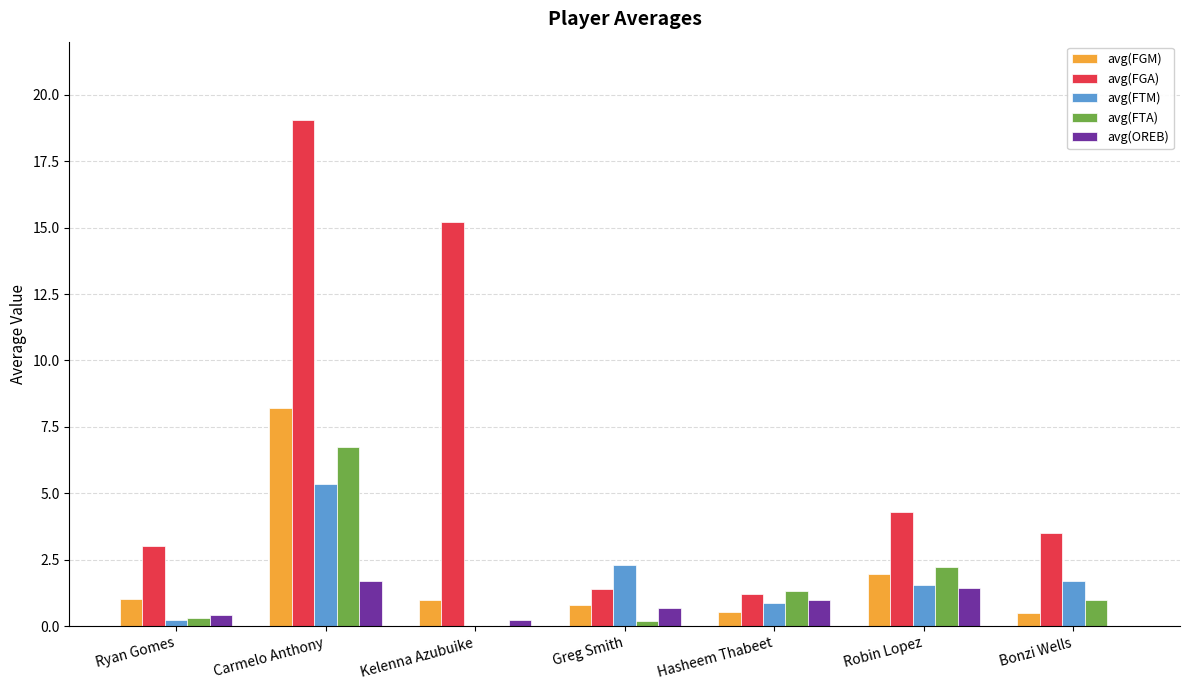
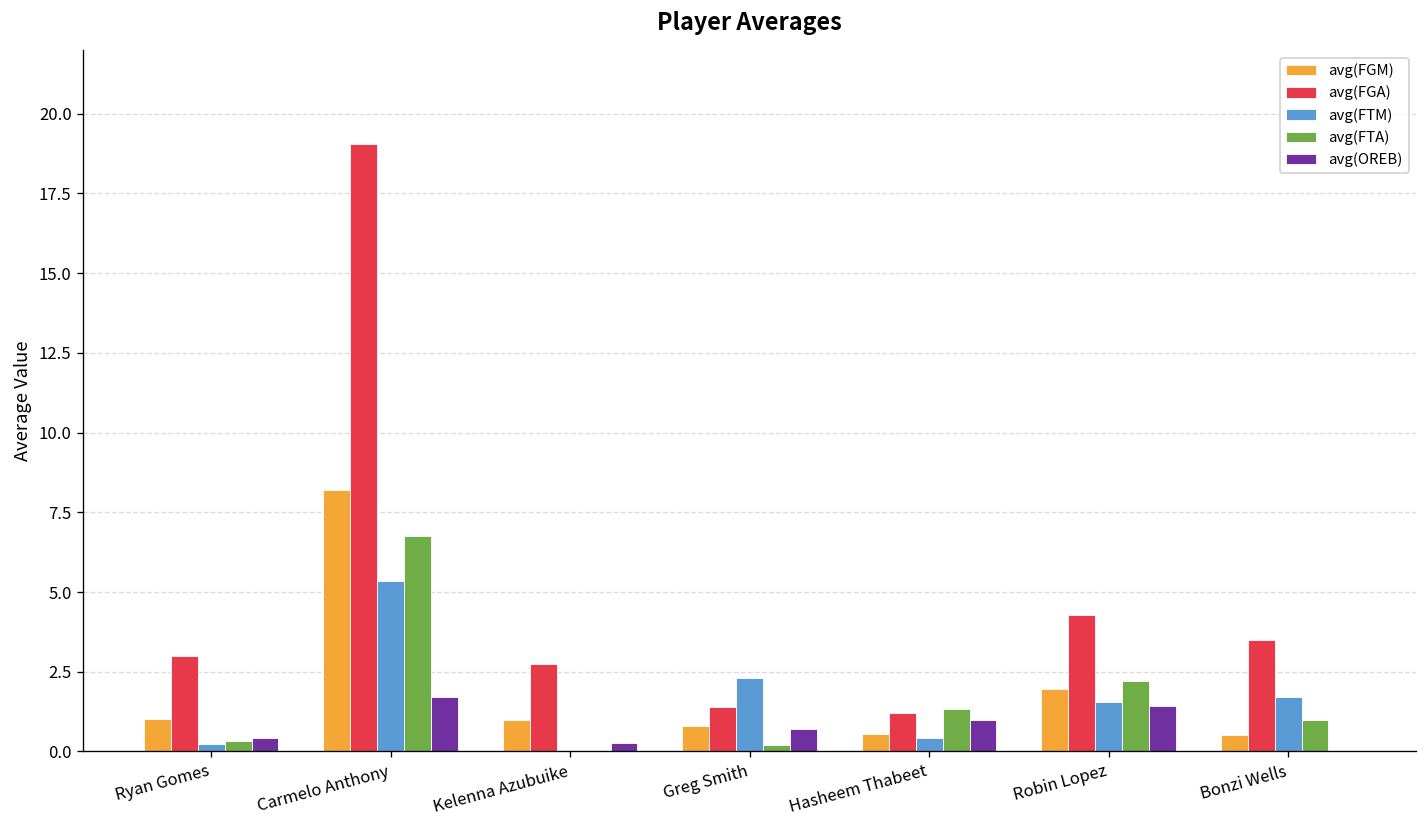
  {
    "avg(FGM)": {
      "Ryan Gomes": 1.0,
      "Carmelo Anthony": 8.2,
      "Kelenna Azubuike": 1.0,
      "Greg Smith": 0.8,
      "Hasheem Thabeet": 0.5,
      "Robin Lopez": 2.0,
      "Bonzi Wells": 0.5
    },
    "avg(FGA)": {
      "Ryan Gomes": 3.0,
      "Carmelo Anthony": 19.0,
-     "Kelenna Azubuike": 15.2,
+     "Kelenna Azubuike": 2.8,
      "Greg Smith": 1.4,
      "Hasheem Thabeet": 1.2,
      "Robin Lopez": 4.3,
      "Bonzi Wells": 3.5
    },
    "avg(FTM)": {
      "Ryan Gomes": 0.2,
      "Carmelo Anthony": 5.4,
      "Kelenna Azubuike": 0.0,
      "Greg Smith": 2.3,
-     "Hasheem Thabeet": 0.9,
+     "Hasheem Thabeet": 0.4,
      "Robin Lopez": 1.5,
      "Bonzi Wells": 1.7
    },
    "avg(FTA)": {
      "Ryan Gomes": 0.3,
      "Carmelo Anthony": 6.8,
      "Kelenna Azubuike": 0.0,
      "Greg Smith": 0.2,
      "Hasheem Thabeet": 1.3,
      "Robin Lopez": 2.2,
      "Bonzi Wells": 1.0
    },
    "avg(OREB)": {
      "Ryan Gomes": 0.4,
      "Carmelo Anthony": 1.7,
      "Kelenna Azubuike": 0.3,
      "Greg Smith": 0.7,
      "Hasheem Thabeet": 1.0,
      "Robin Lopez": 1.4,
      "Bonzi Wells": 0.0
    }
  }
